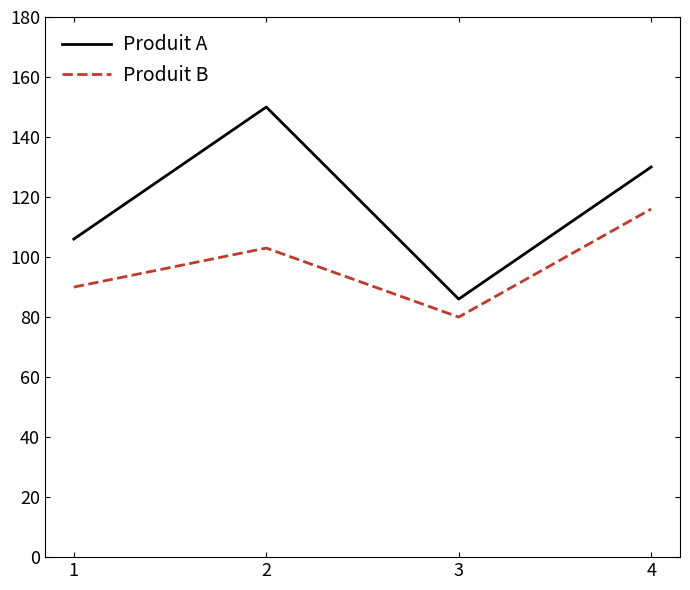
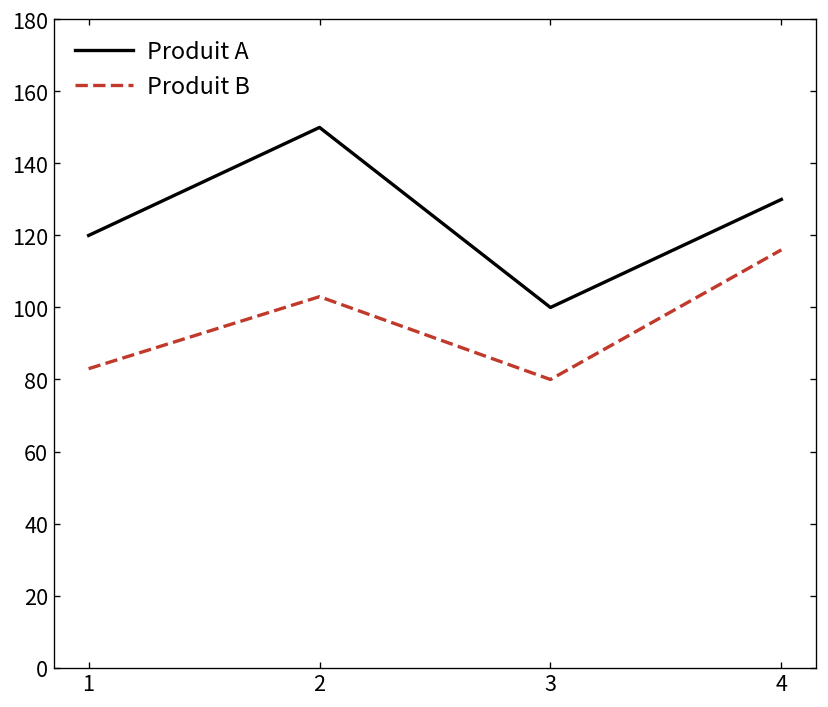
  {
    "Produit A": {
-     "1": 106,
+     "1": 120,
      "2": 150,
-     "3": 86,
+     "3": 100,
      "4": 130
    },
    "Produit B": {
-     "1": 90,
+     "1": 83,
      "2": 103,
      "3": 80,
      "4": 116
    }
  }
